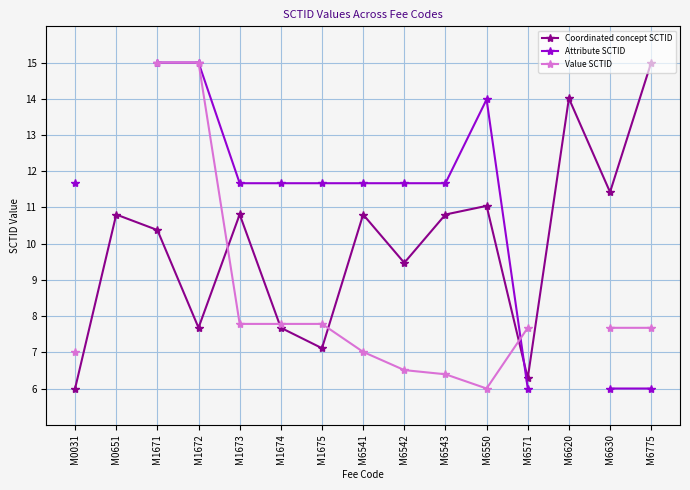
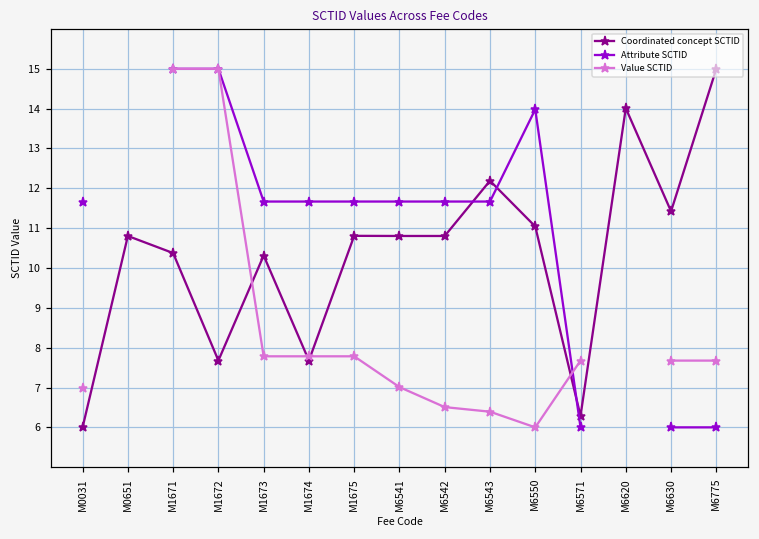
  {
    "Coordinated concept SCTID": {
      "M0031": 6.0,
      "M0651": 10.8,
      "M1671": 10.4,
      "M1672": 7.7,
-     "M1673": 10.8,
+     "M1673": 10.3,
      "M1674": 7.7,
-     "M1675": 7.1,
+     "M1675": 10.8,
      "M6541": 10.8,
-     "M6542": 9.5,
-     "M6543": 10.8,
+     "M6542": 10.8,
+     "M6543": 12.2,
      "M6550": 11.0,
      "M6571": 6.3,
      "M6620": 14.0,
      "M6630": 11.4
    },
    "Attribute SCTID": {
      "M0031": 11.7,
      "M1673": 11.7,
      "M1674": 11.7,
      "M1675": 11.7,
      "M6541": 11.7,
      "M6542": 11.7,
      "M6543": 11.7,
      "M6550": 14.0,
      "M6571": 6.0,
      "M6630": 6.0,
      "M6775": 6.0
    },
    "Value SCTID": {
      "M0031": 7.0,
      "M1673": 7.8,
      "M1674": 7.8,
      "M1675": 7.8,
      "M6541": 7.0,
      "M6542": 6.5,
      "M6543": 6.4,
      "M6550": 6.0,
      "M6571": 7.7,
      "M6630": 7.7,
      "M6775": 7.7
    }
  }
